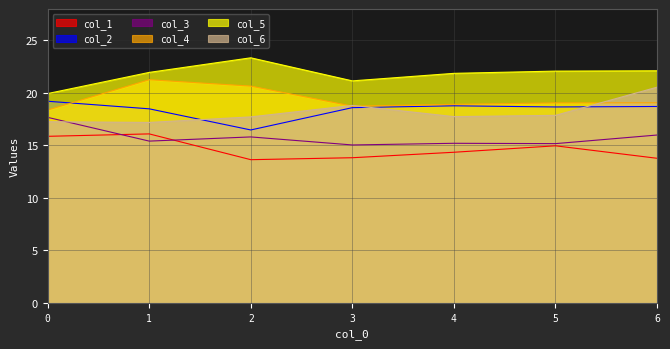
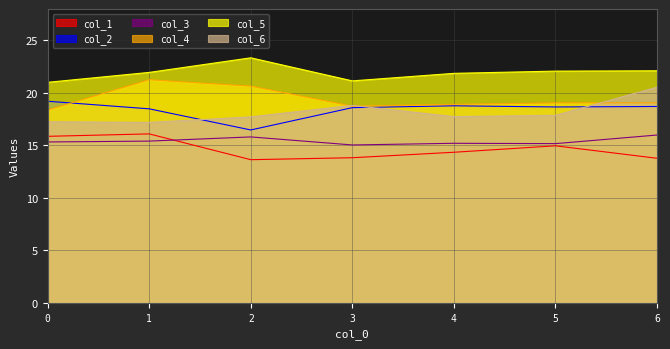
  {
    "col_1": {
      "0": 15.9,
      "1": 16.1,
      "2": 13.6,
      "3": 13.8,
      "4": 14.3,
      "6": 13.8
    },
    "col_2": {
      "0": 19.2,
      "1": 18.5,
      "2": 16.5,
      "5": 18.7,
      "6": 18.7
    },
    "col_3": {
-     "0": 17.7,
+     "0": 15.3,
      "1": 15.4,
      "2": 15.8,
      "3": 15.0,
      "4": 15.2,
      "6": 16.0
    },
    "col_4": {
      "0": 18.4,
      "1": 21.3,
      "2": 20.7,
      "5": 19.1,
      "6": 19.1
    },
    "col_5": {
-     "0": 19.9,
+     "0": 21.0,
      "1": 22.0,
      "2": 23.3,
      "3": 21.2,
      "4": 21.9,
      "5": 22.1,
      "6": 22.1
    },
    "col_6": {
      "0": 17.3,
      "1": 17.2,
      "2": 17.7,
      "4": 17.7,
      "5": 17.9,
      "6": 20.5
    }
  }
